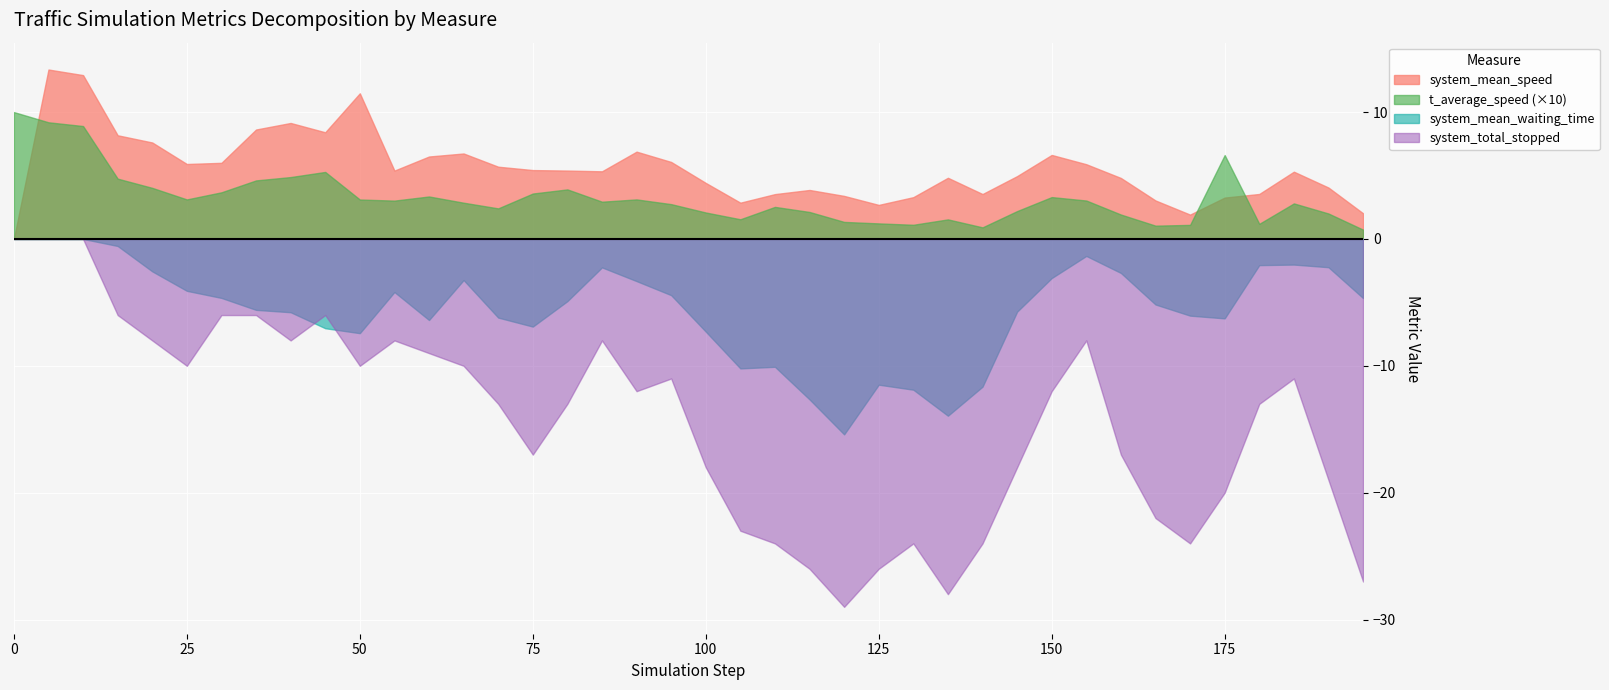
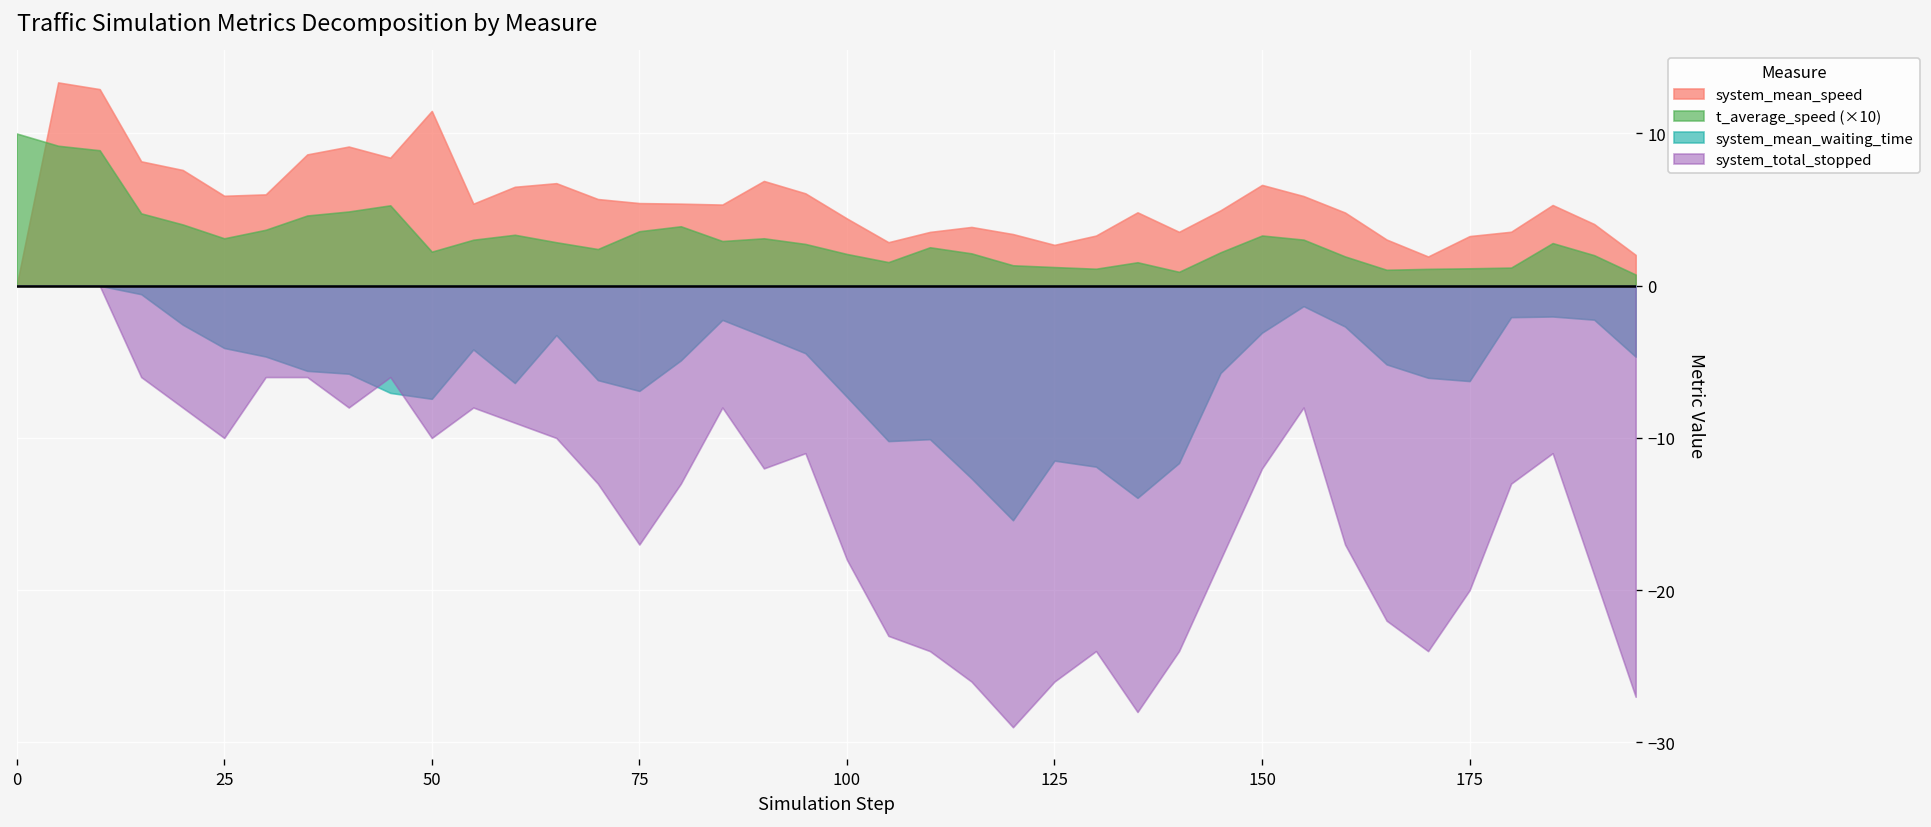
  {
    "system_mean_speed": {
      "25": 5.9,
      "50": 11.5,
      "75": 5.4,
      "100": 4.4,
      "125": 2.7,
      "150": 6.6,
      "175": 3.3
    },
    "t_average_speed (×10)": {
      "0": 10.0,
      "25": 3.1,
-     "50": 3.1,
+     "50": 2.2,
      "75": 3.6,
      "100": 2.1,
      "125": 1.2,
      "150": 3.3,
-     "175": 6.6
+     "175": 1.1
    }
  }
